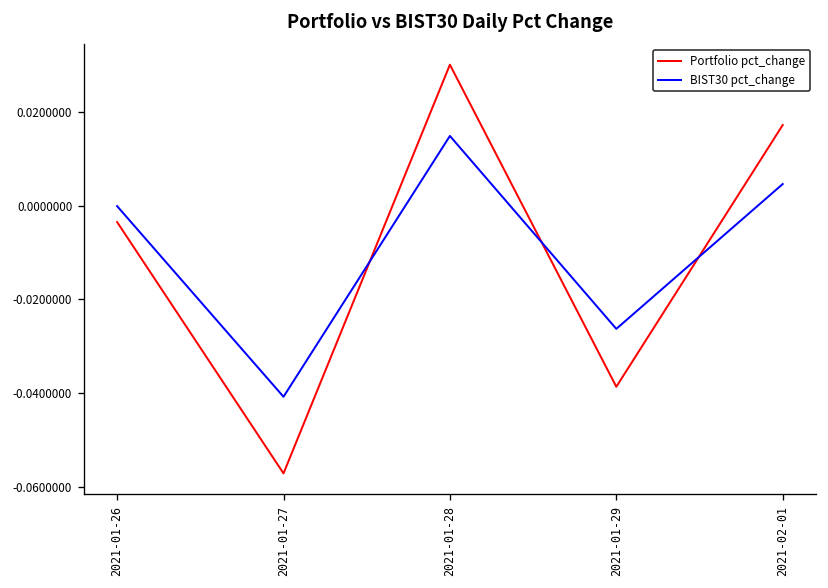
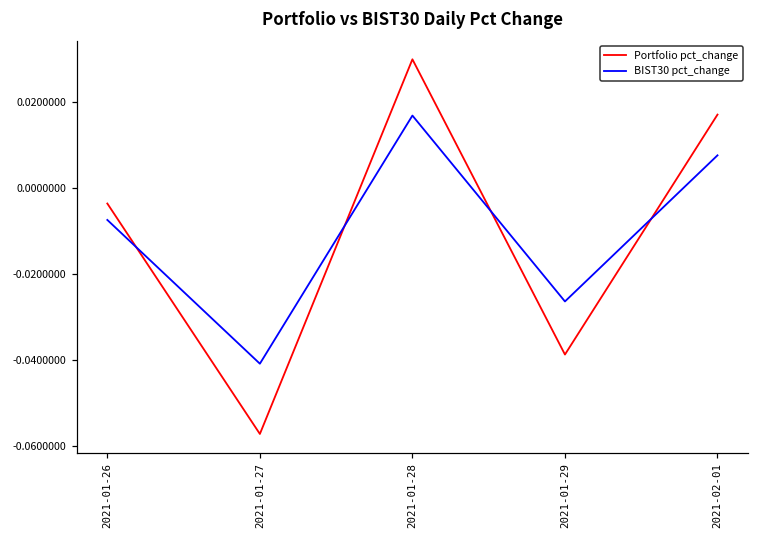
  {
    "Portfolio pct_change": {
      "2021-01-26": -0.004,
      "2021-01-27": -0.057,
      "2021-01-28": 0.030,
      "2021-01-29": -0.039,
      "2021-02-01": 0.017
    },
    "BIST30 pct_change": {
-     "2021-01-26": 0.000,
+     "2021-01-26": -0.007,
      "2021-01-27": -0.041,
-     "2021-01-28": 0.015,
+     "2021-01-28": 0.017,
      "2021-01-29": -0.026,
-     "2021-02-01": 0.005
+     "2021-02-01": 0.008
    }
  }
